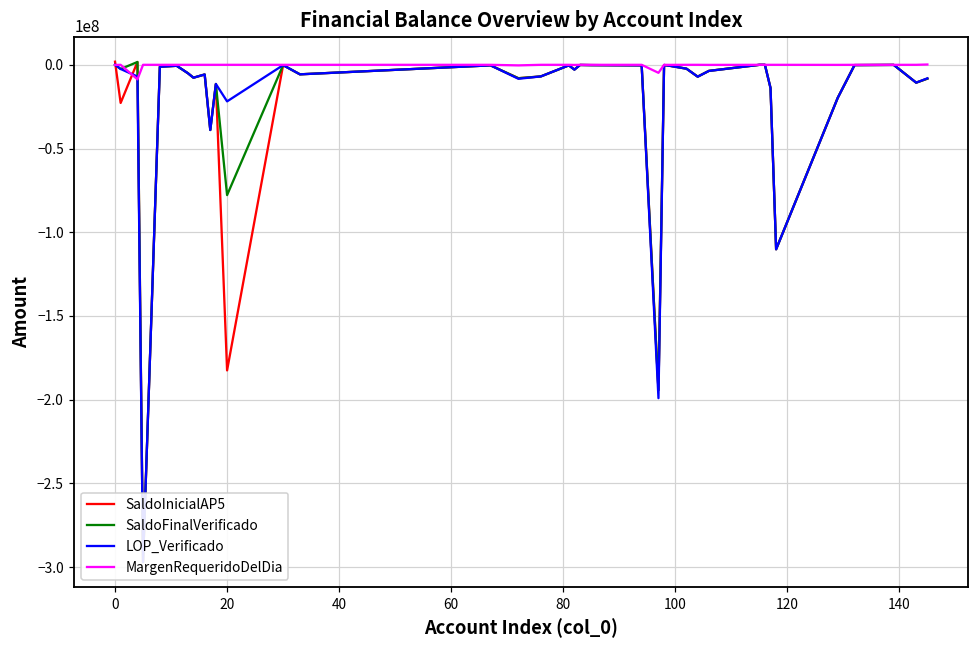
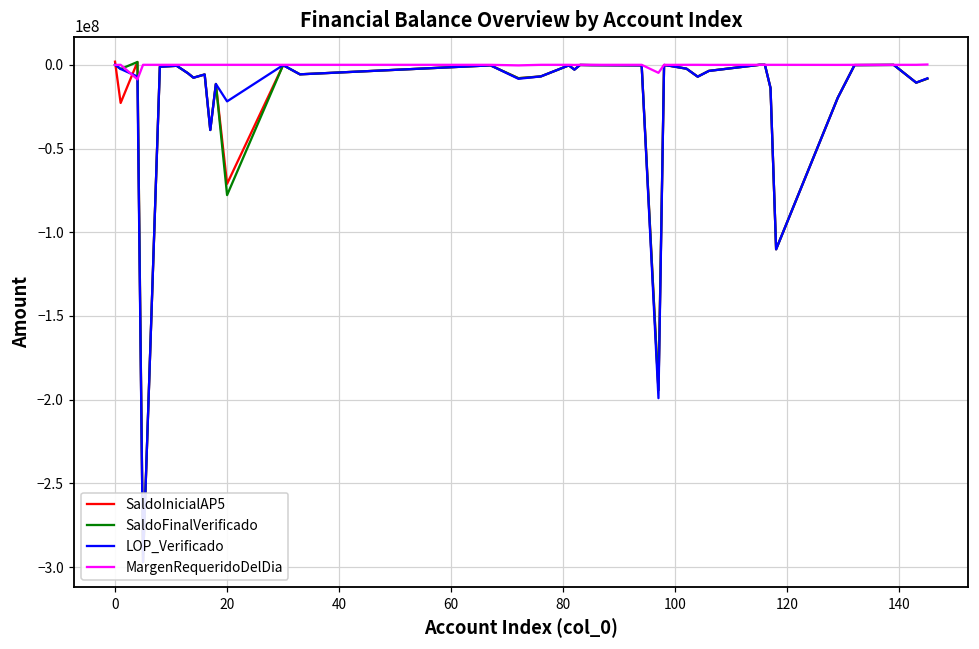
  {
    "SaldoInicialAP5": {
      "0": 2000000,
-     "20": -183000000
+     "20": -71000000
    },
    "SaldoFinalVerificado": {
      "20": -78000000
    },
    "LOP_Verificado": {
      "20": -22000000
    },
    "MargenRequeridoDelDia": {
      "20": 0
    }
  }
